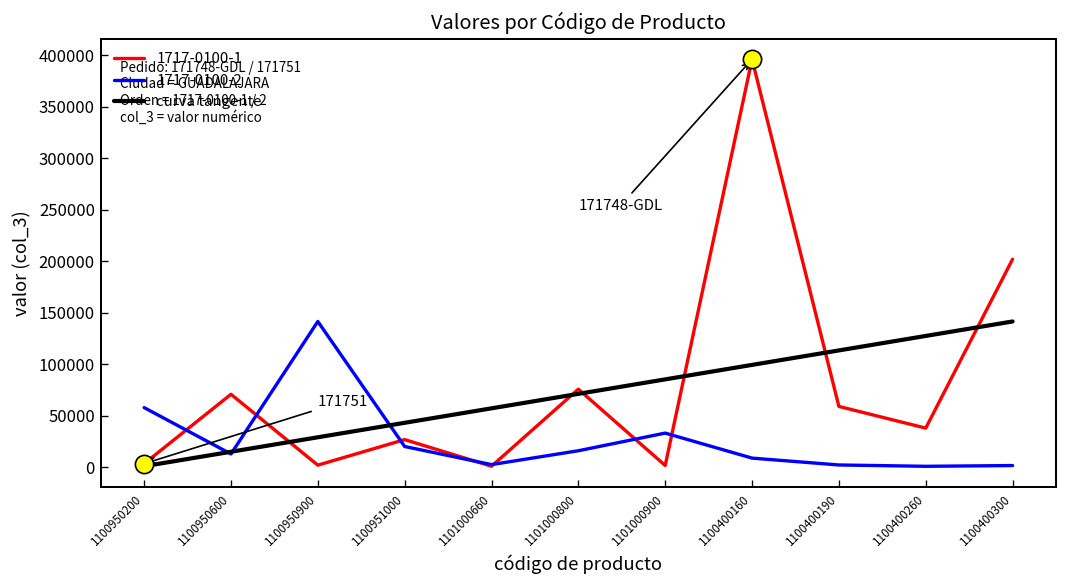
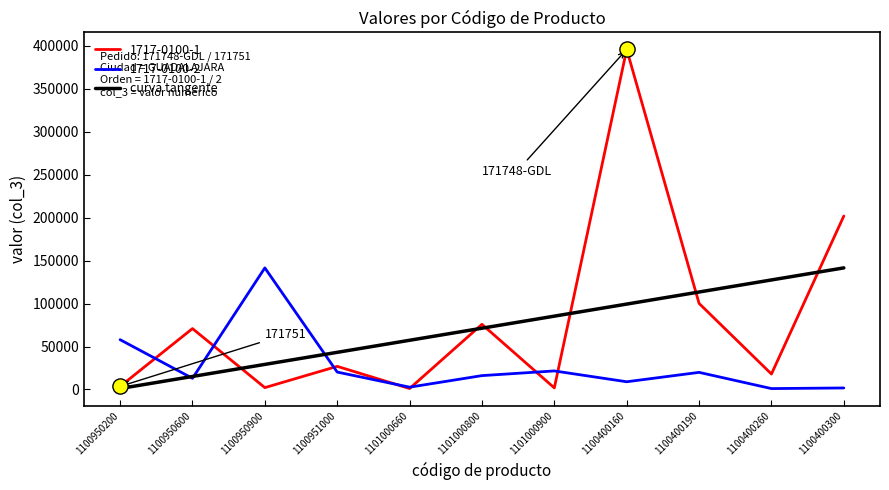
  {
    "1717-0100-1": {
      "1100950900": 0,
      "1100951000": 30000,
      "1101000800": 80000,
      "1101000900": 0,
-     "1100400190": 60000,
-     "1100400260": 40000,
+     "1100400190": 100000,
+     "1100400260": 20000,
      "1100400300": 200000
    },
    "1717-0100-2": {
      "1100950200": 60000,
      "1100950900": 140000,
      "1100951000": 20000,
      "1101000800": 20000,
-     "1101000900": 30000,
+     "1101000900": 20000,
      "1100400160": 10000,
-     "1100400190": 0,
+     "1100400190": 20000,
      "1100400260": 0,
      "1100400300": 0
    },
    "curva tangente": {
      "1100951000": 40000,
      "1101000660": 60000,
      "1101000800": 70000,
      "1101000900": 90000,
      "1100400160": 100000,
      "1100400190": 110000,
      "1100400260": 130000,
      "1100400300": 140000
    }
  }
